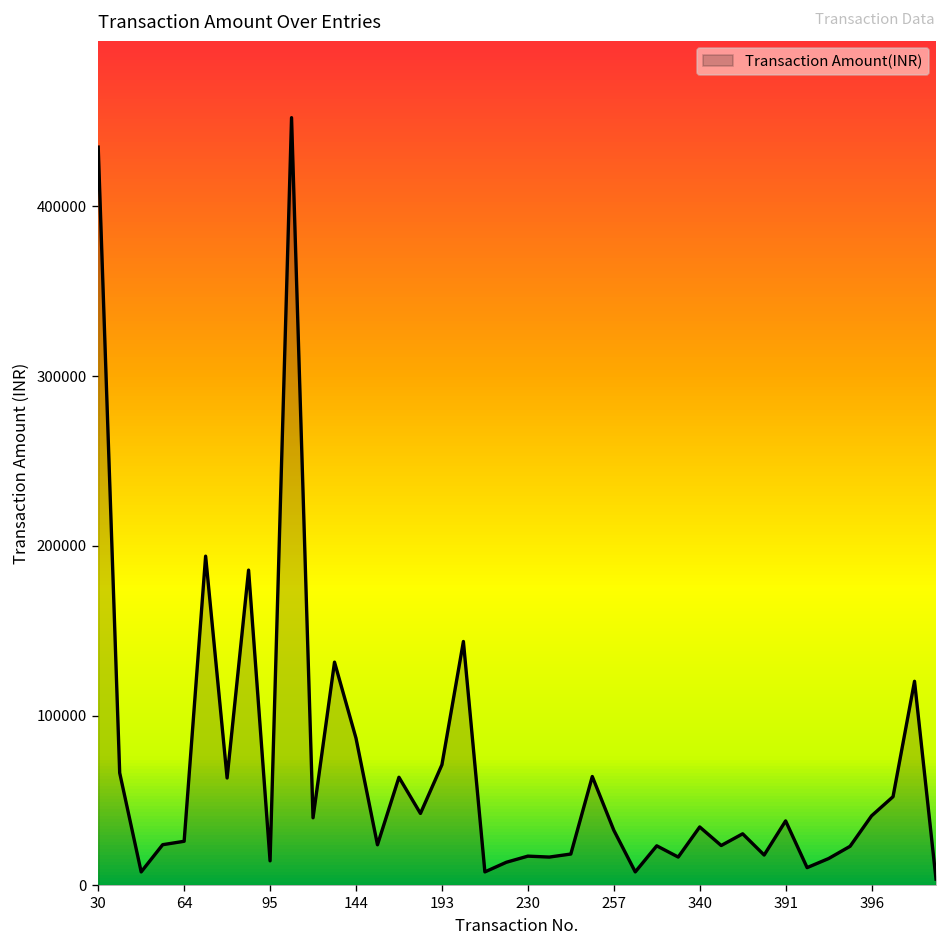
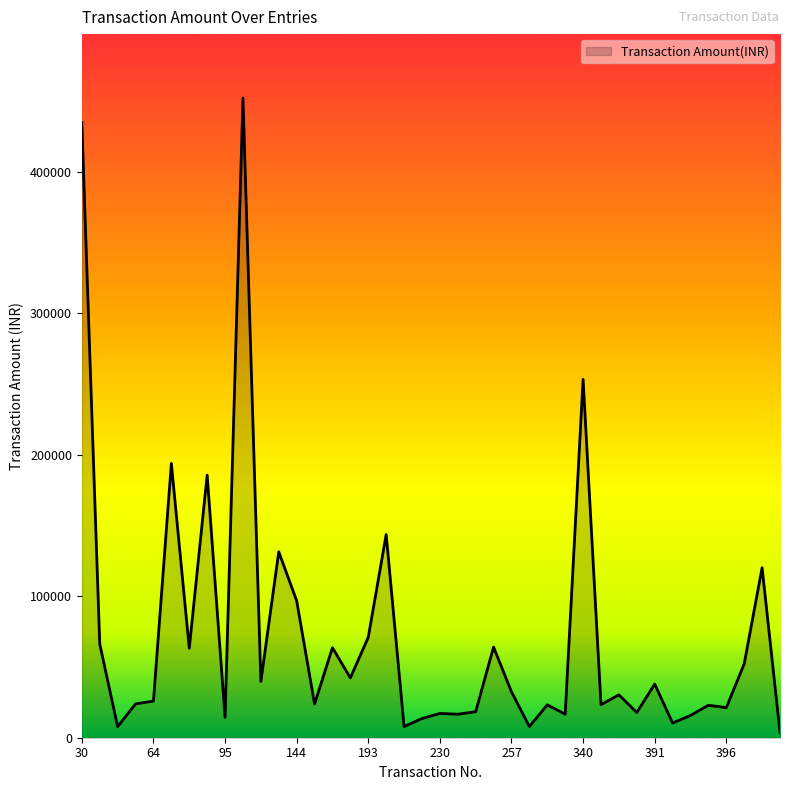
  {
    "30": 435000,
    "64": 26000,
    "95": 14000,
-   "144": 87000,
+   "144": 97000,
    "193": 71000,
    "230": 17000,
    "257": 32000,
-   "340": 34000,
+   "340": 253000,
    "391": 38000,
-   "396": 41000
+   "396": 21000
  }
